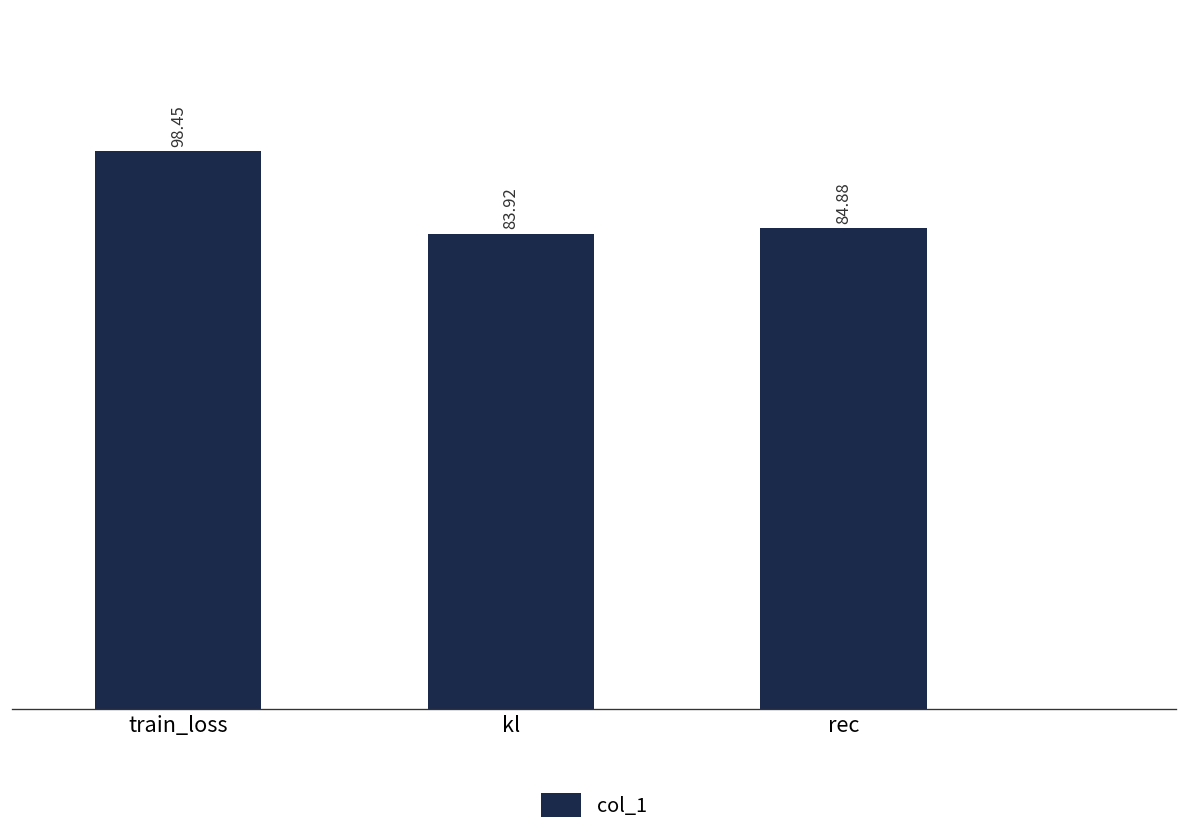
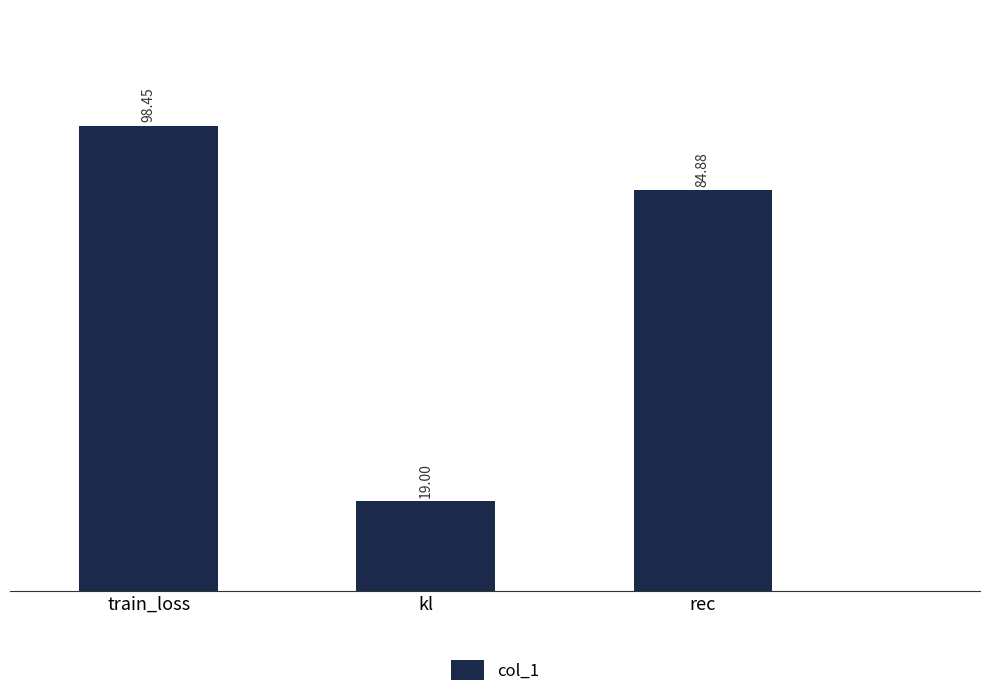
  {
    "train_loss": 98.45,
-   "kl": 83.92,
+   "kl": 19.00,
    "rec": 84.88
  }
